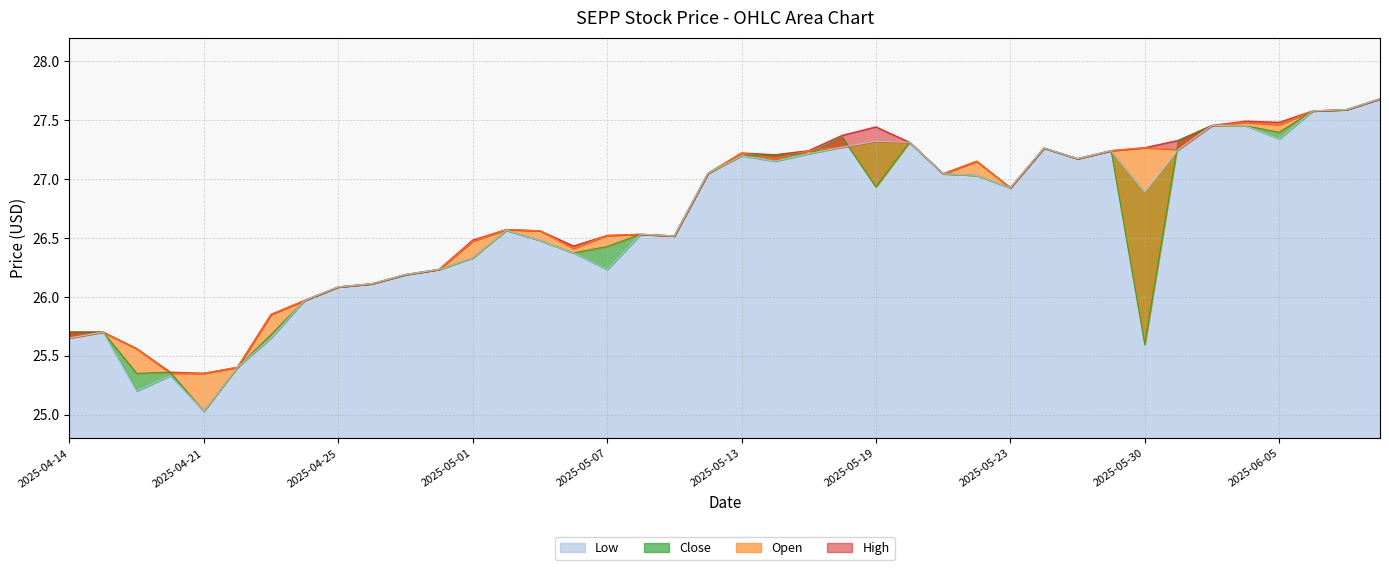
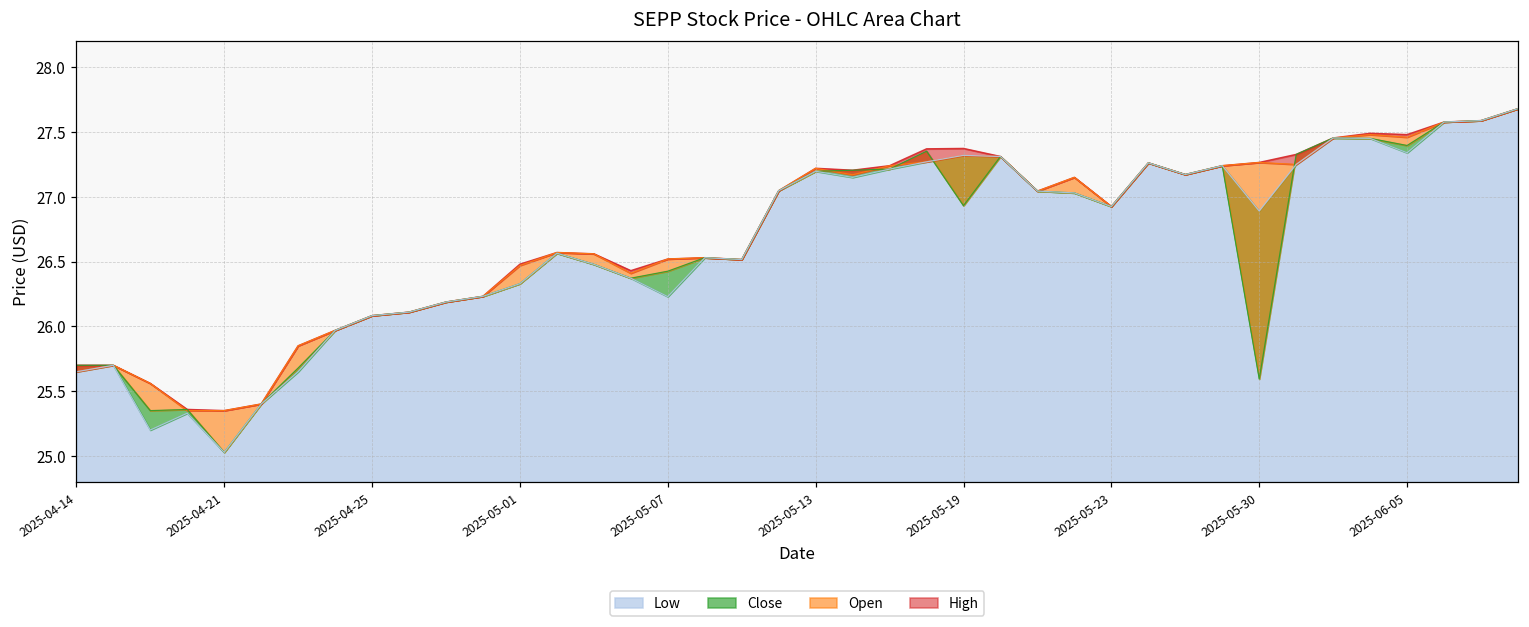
  {
    "High": {
-     "2025-05-19": 27.44
+     "2025-05-19": 27.37
    },
    "Low": {
      "2025-05-07": 26.23,
      "2025-06-05": 27.34
    }
  }
